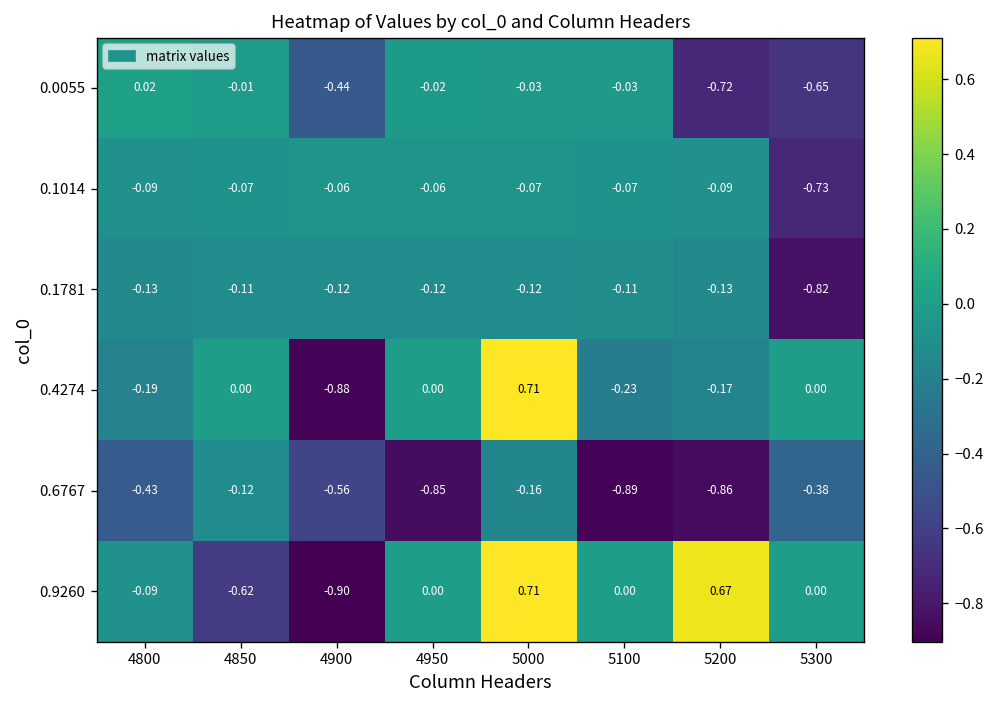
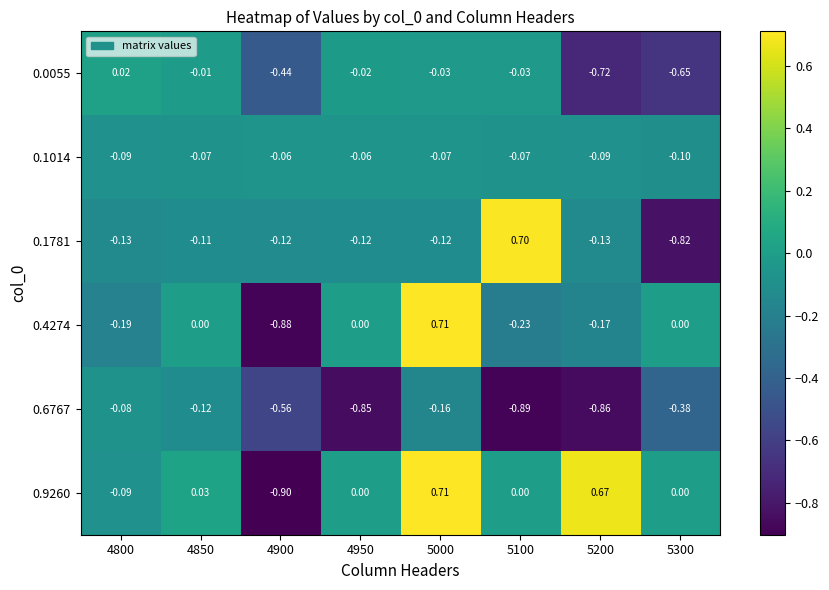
  {
    "0.0055": {
      "4800": 0.02,
      "4850": -0.01,
      "4900": -0.44,
      "4950": -0.02,
      "5000": -0.03,
      "5100": -0.03,
      "5200": -0.72,
      "5300": -0.65
    },
    "0.1014": {
      "4800": -0.09,
      "4850": -0.07,
      "4900": -0.06,
      "4950": -0.06,
      "5000": -0.07,
      "5100": -0.07,
      "5200": -0.09,
-     "5300": -0.73
+     "5300": -0.10
    },
    "0.1781": {
      "4800": -0.13,
      "4850": -0.11,
      "4900": -0.12,
      "4950": -0.12,
      "5000": -0.12,
-     "5100": -0.11,
+     "5100": 0.70,
      "5200": -0.13,
      "5300": -0.82
    },
    "0.4274": {
      "4800": -0.19,
      "4850": 0.00,
      "4900": -0.88,
      "4950": 0.00,
      "5000": 0.71,
      "5100": -0.23,
      "5200": -0.17,
      "5300": 0.00
    },
    "0.6767": {
-     "4800": -0.43,
+     "4800": -0.08,
      "4850": -0.12,
      "4900": -0.56,
      "4950": -0.85,
      "5000": -0.16,
      "5100": -0.89,
      "5200": -0.86,
      "5300": -0.38
    },
    "0.9260": {
      "4800": -0.09,
-     "4850": -0.62,
+     "4850": 0.03,
      "4900": -0.90,
      "4950": 0.00,
      "5000": 0.71,
      "5100": 0.00,
      "5200": 0.67,
      "5300": 0.00
    }
  }
